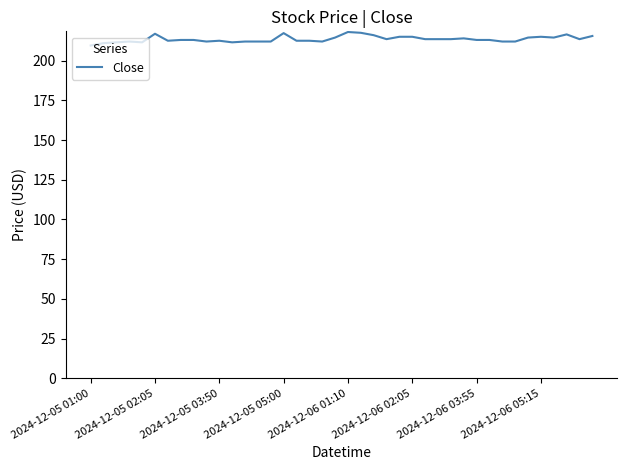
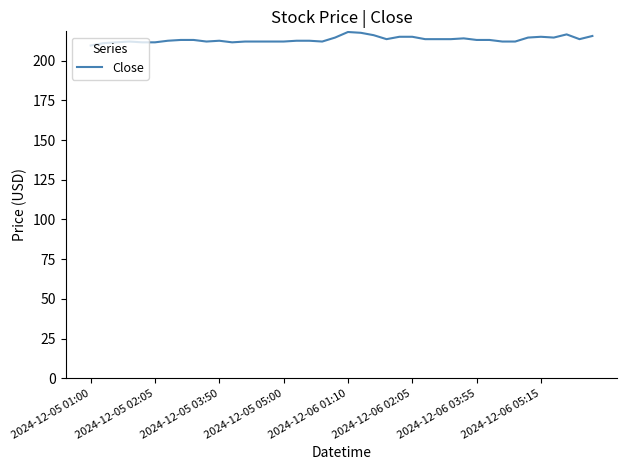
  {
-   "2024-12-05 02:05": 217,
+   "2024-12-05 02:05": 212,
    "2024-12-05 03:50": 213,
-   "2024-12-05 05:00": 217,
+   "2024-12-05 05:00": 212,
    "2024-12-06 01:10": 218,
    "2024-12-06 02:05": 215,
    "2024-12-06 03:55": 213,
    "2024-12-06 05:15": 215
  }
